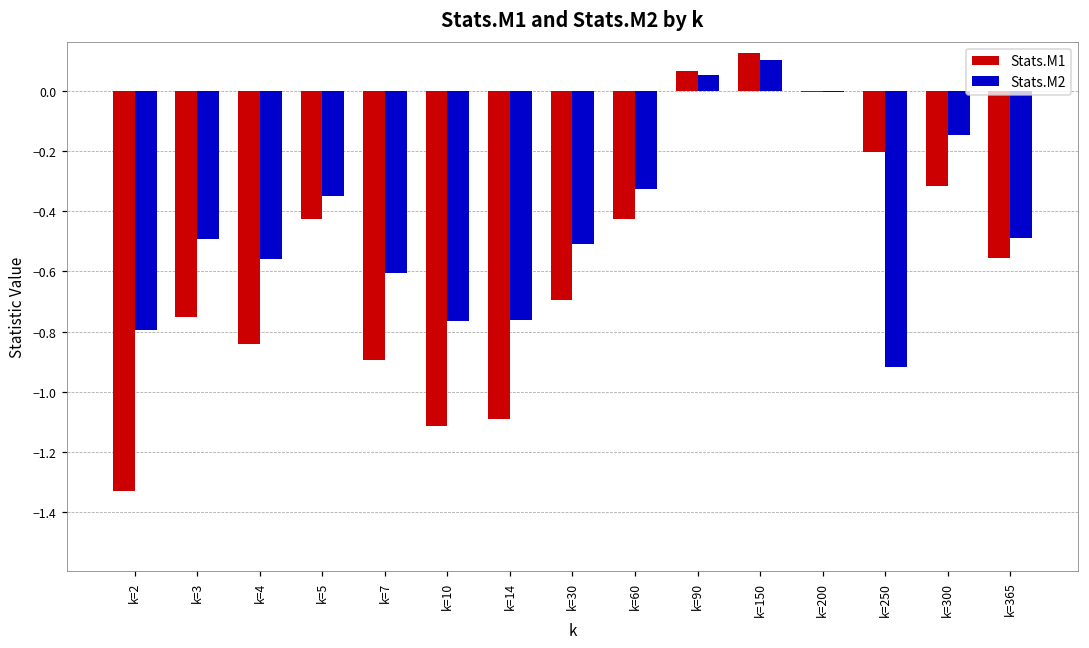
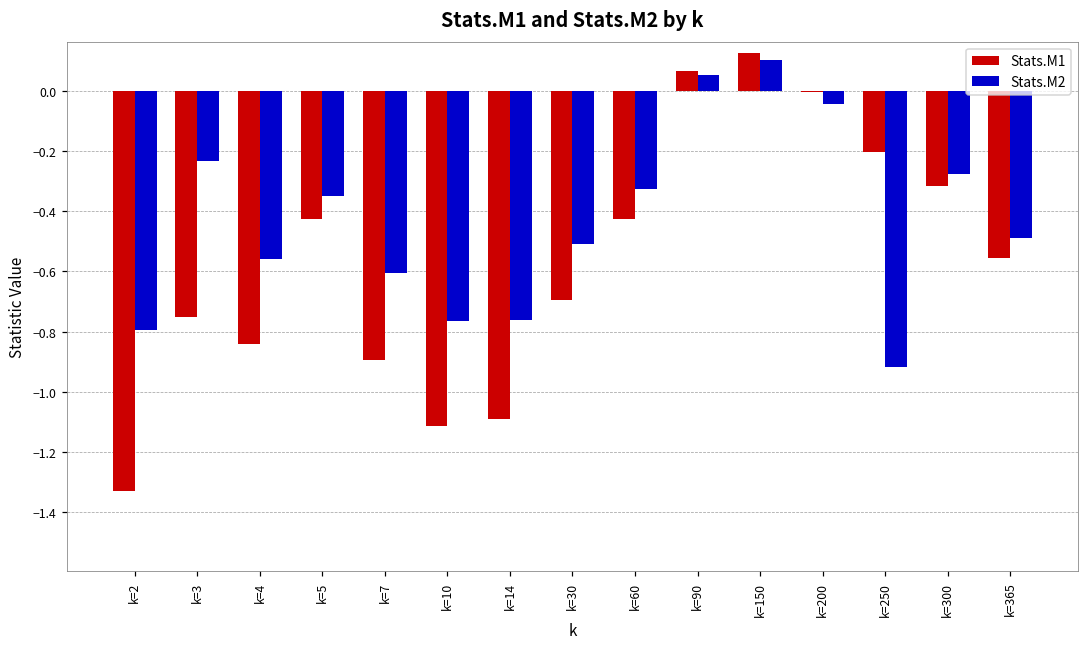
  {
    "Stats.M1": {
      "k=2": -1.33,
      "k=3": -0.75,
      "k=4": -0.84,
      "k=5": -0.43,
      "k=7": -0.90,
      "k=10": -1.11,
      "k=14": -1.09,
      "k=30": -0.70,
      "k=60": -0.43,
      "k=90": 0.07,
      "k=150": 0.12,
      "k=250": -0.20,
      "k=300": -0.32,
      "k=365": -0.55
    },
    "Stats.M2": {
      "k=2": -0.79,
-     "k=3": -0.49,
+     "k=3": -0.23,
      "k=4": -0.56,
      "k=5": -0.35,
      "k=7": -0.61,
      "k=10": -0.76,
      "k=14": -0.76,
      "k=30": -0.51,
      "k=60": -0.33,
      "k=90": 0.05,
      "k=150": 0.10,
-     "k=200": 0.00,
+     "k=200": -0.04,
      "k=250": -0.92,
-     "k=300": -0.15,
+     "k=300": -0.28,
      "k=365": -0.49
    }
  }
